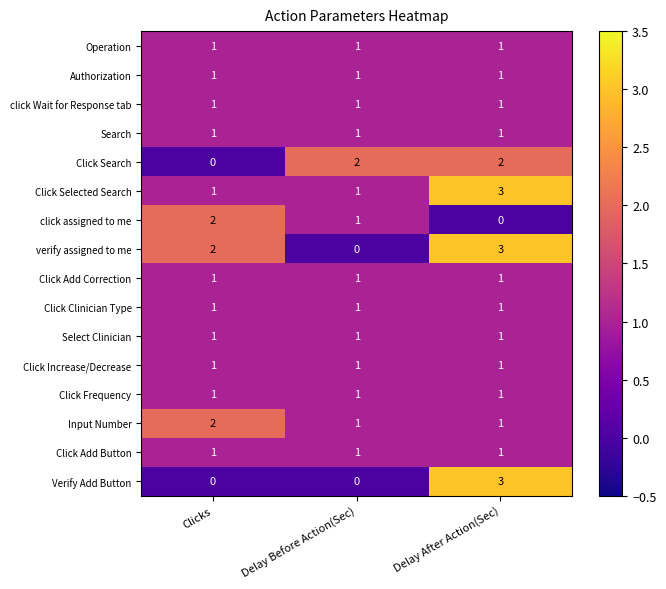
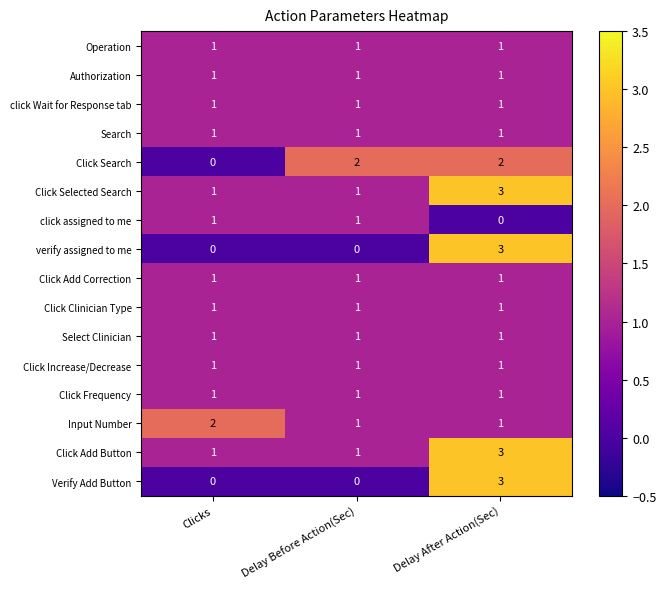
  {
    "Operation": {
      "Clicks": 1,
      "Delay Before Action(Sec)": 1,
      "Delay After Action(Sec)": 1
    },
    "Authorization": {
      "Clicks": 1,
      "Delay Before Action(Sec)": 1,
      "Delay After Action(Sec)": 1
    },
    "click Wait for Response tab": {
      "Clicks": 1,
      "Delay Before Action(Sec)": 1,
      "Delay After Action(Sec)": 1
    },
    "Search": {
      "Clicks": 1,
      "Delay Before Action(Sec)": 1,
      "Delay After Action(Sec)": 1
    },
    "Click Search": {
      "Clicks": 0,
      "Delay Before Action(Sec)": 2,
      "Delay After Action(Sec)": 2
    },
    "Click Selected Search": {
      "Clicks": 1,
      "Delay Before Action(Sec)": 1,
      "Delay After Action(Sec)": 3
    },
    "click assigned to me": {
-     "Clicks": 2,
+     "Clicks": 1,
      "Delay Before Action(Sec)": 1,
      "Delay After Action(Sec)": 0
    },
    "verify assigned to me": {
-     "Clicks": 2,
+     "Clicks": 0,
      "Delay Before Action(Sec)": 0,
      "Delay After Action(Sec)": 3
    },
    "Click Add Correction": {
      "Clicks": 1,
      "Delay Before Action(Sec)": 1,
      "Delay After Action(Sec)": 1
    },
    "Click Clinician Type": {
      "Clicks": 1,
      "Delay Before Action(Sec)": 1,
      "Delay After Action(Sec)": 1
    },
    "Select Clinician": {
      "Clicks": 1,
      "Delay Before Action(Sec)": 1,
      "Delay After Action(Sec)": 1
    },
    "Click Increase/Decrease": {
      "Clicks": 1,
      "Delay Before Action(Sec)": 1,
      "Delay After Action(Sec)": 1
    },
    "Click Frequency": {
      "Clicks": 1,
      "Delay Before Action(Sec)": 1,
      "Delay After Action(Sec)": 1
    },
    "Input Number": {
      "Clicks": 2,
      "Delay Before Action(Sec)": 1,
      "Delay After Action(Sec)": 1
    },
    "Click Add Button": {
      "Clicks": 1,
      "Delay Before Action(Sec)": 1,
-     "Delay After Action(Sec)": 1
+     "Delay After Action(Sec)": 3
    },
    "Verify Add Button": {
      "Clicks": 0,
      "Delay Before Action(Sec)": 0,
      "Delay After Action(Sec)": 3
    }
  }
